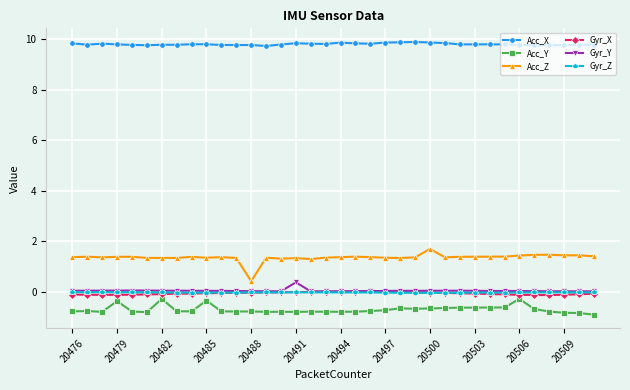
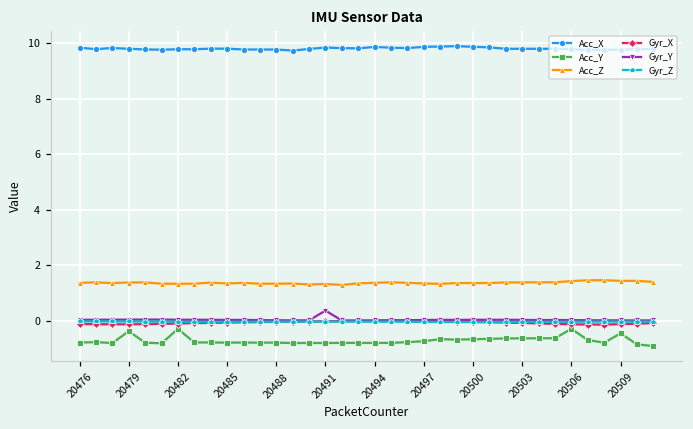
  {
    "Acc_Y": {
      "20476": -0.8,
      "20479": -0.4,
      "20482": -0.3,
-     "20485": -0.4,
+     "20485": -0.8,
      "20488": -0.8,
      "20491": -0.8,
      "20494": -0.8,
      "20497": -0.7,
      "20500": -0.7,
      "20503": -0.6,
      "20506": -0.3,
-     "20509": -0.8
+     "20509": -0.5
    },
    "Acc_Z": {
      "20476": 1.4,
      "20479": 1.4,
      "20482": 1.3,
      "20485": 1.3,
-     "20488": 0.4,
+     "20488": 1.3,
      "20491": 1.3,
      "20494": 1.4,
      "20497": 1.3,
-     "20500": 1.7,
+     "20500": 1.4,
      "20503": 1.4,
      "20506": 1.4,
      "20509": 1.4
    },
    "Gyr_X": {
      "20479": -0.1
    },
    "Gyr_Y": {
      "20491": 0.4
    }
  }
